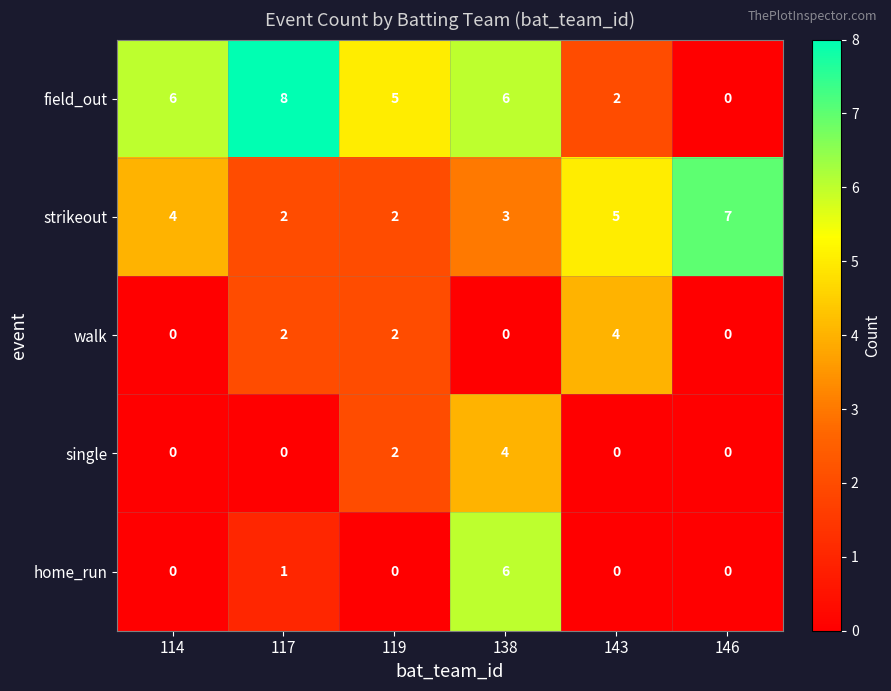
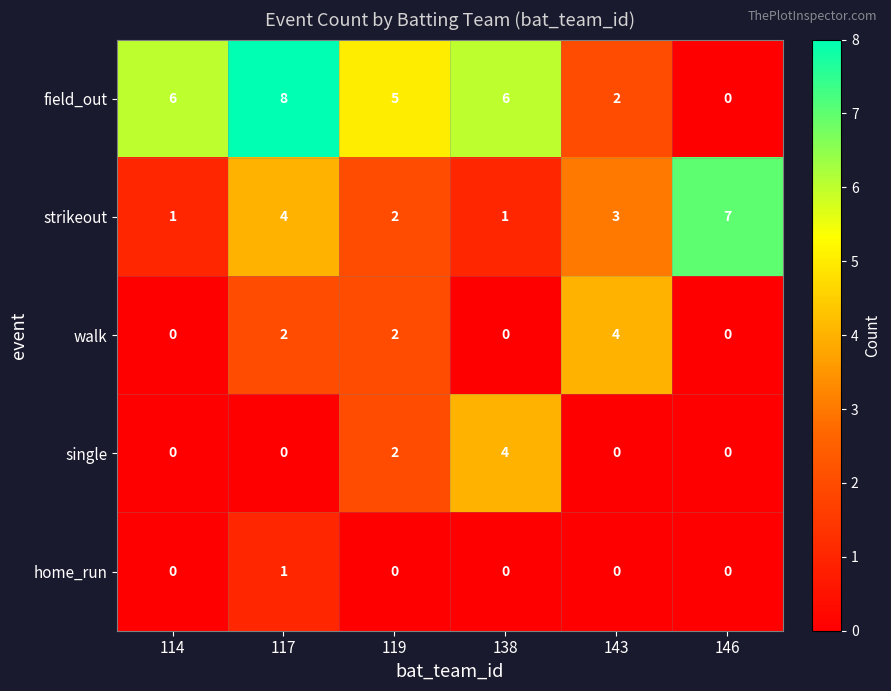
  {
    "field_out": {
      "114": 6,
      "117": 8,
      "119": 5,
      "138": 6,
      "143": 2,
      "146": 0
    },
    "strikeout": {
-     "114": 4,
-     "117": 2,
+     "114": 1,
+     "117": 4,
      "119": 2,
-     "138": 3,
-     "143": 5,
+     "138": 1,
+     "143": 3,
      "146": 7
    },
    "walk": {
      "114": 0,
      "117": 2,
      "119": 2,
      "138": 0,
      "143": 4,
      "146": 0
    },
    "single": {
      "114": 0,
      "117": 0,
      "119": 2,
      "138": 4,
      "143": 0,
      "146": 0
    },
    "home_run": {
      "114": 0,
      "117": 1,
      "119": 0,
-     "138": 6,
+     "138": 0,
      "143": 0,
      "146": 0
    }
  }
